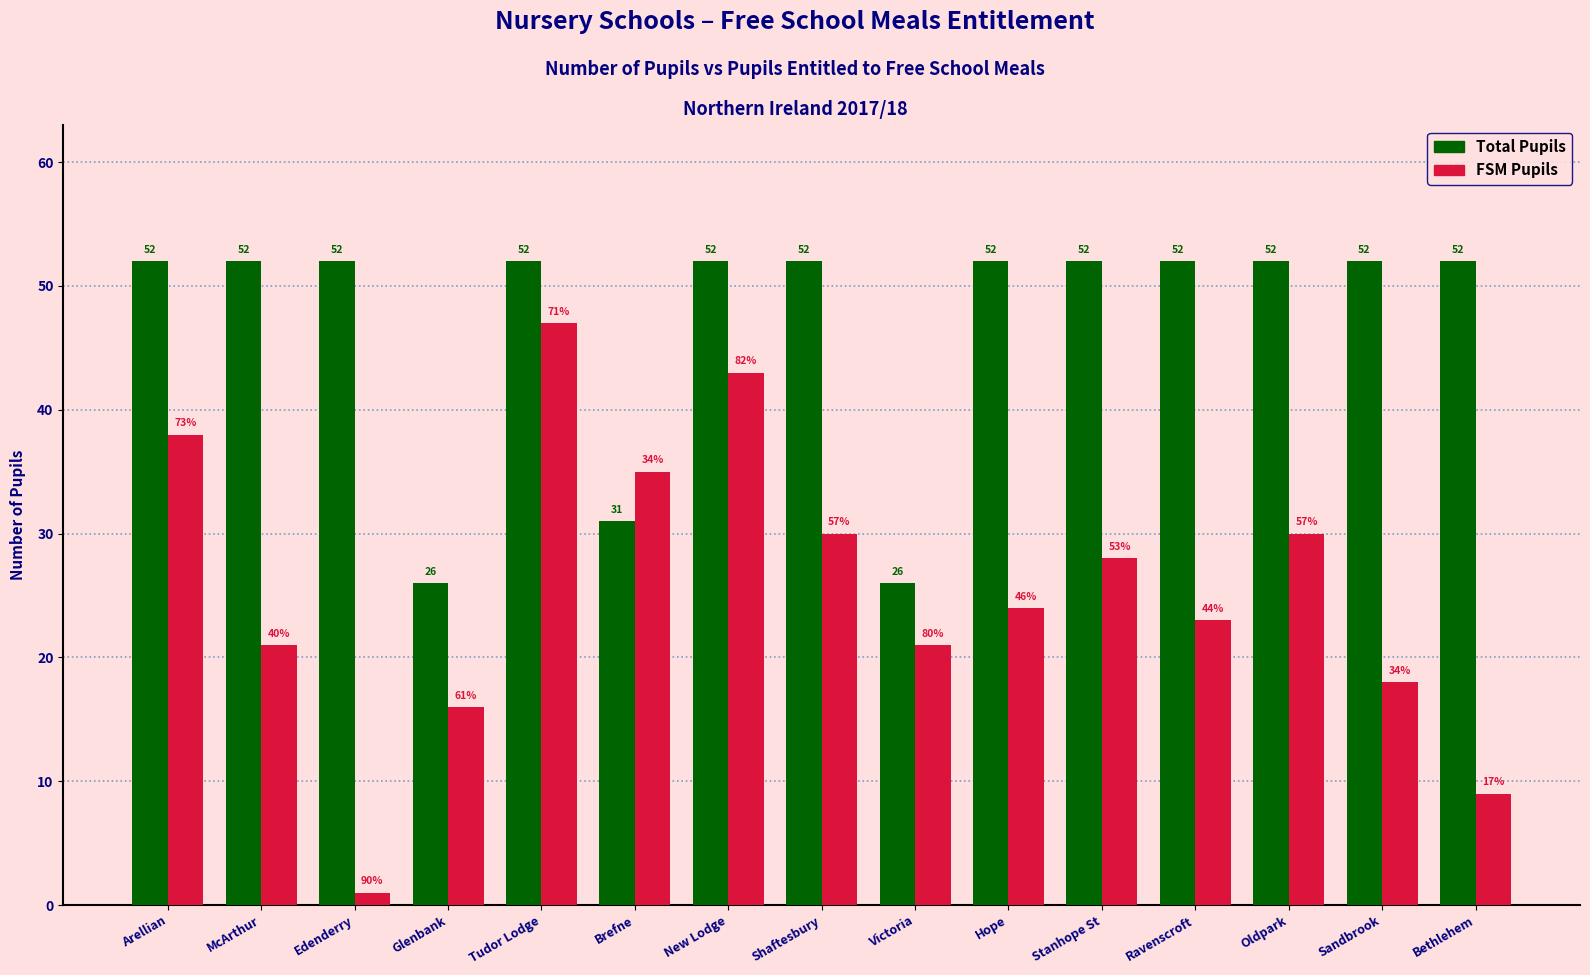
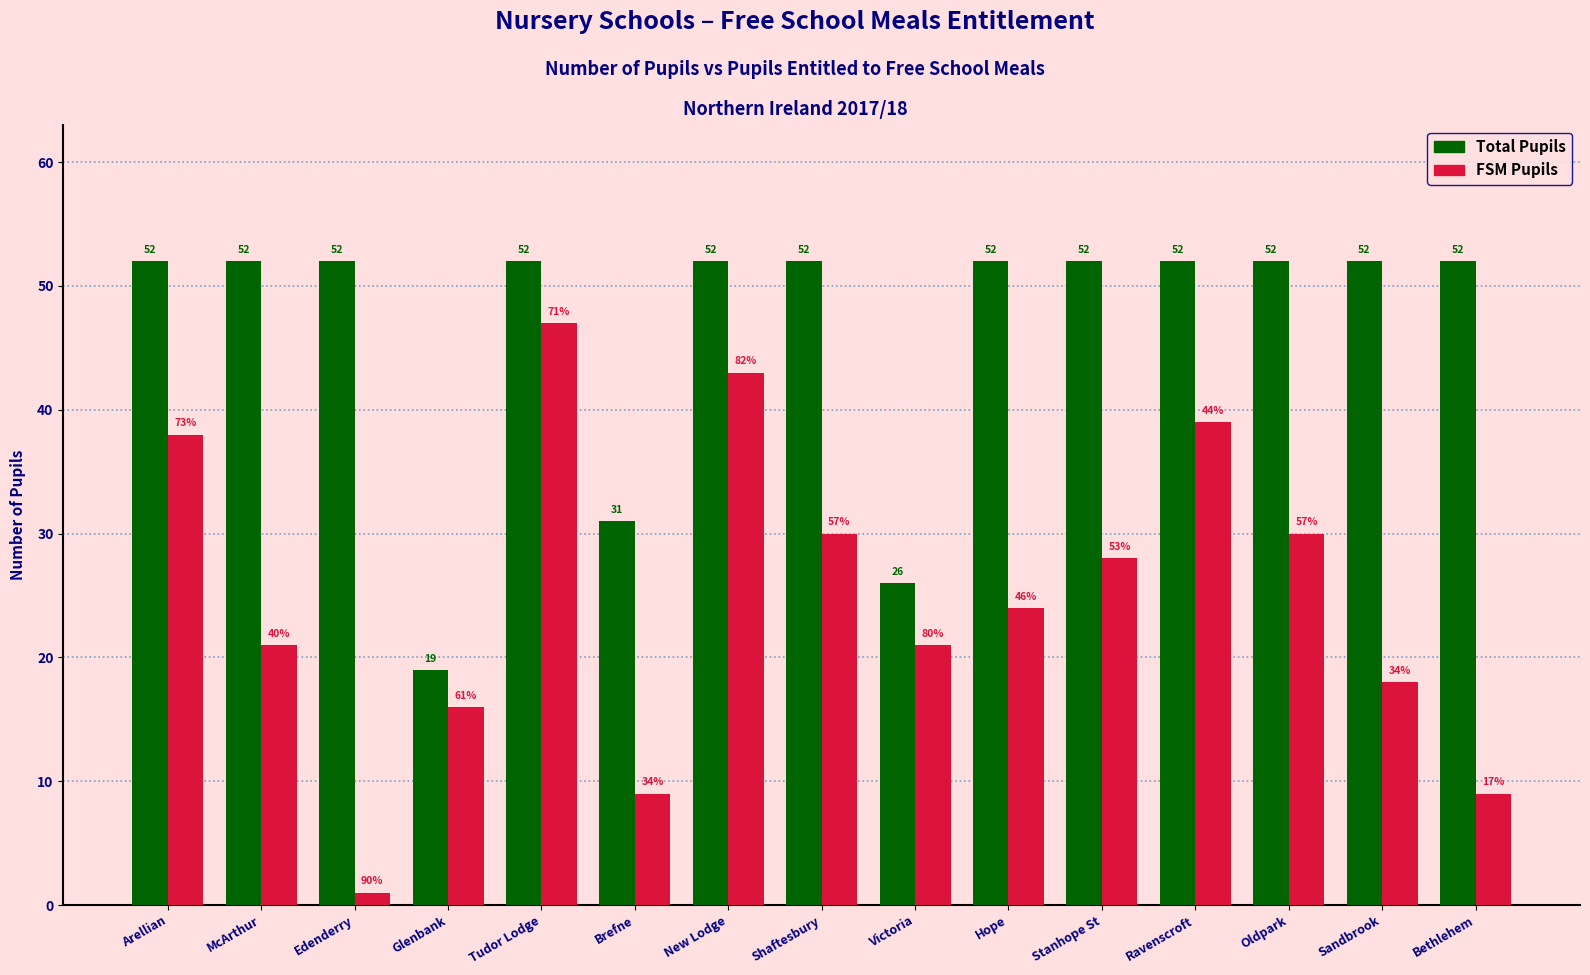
  {
    "Total Pupils": {
      "Arellian": 52,
      "McArthur": 52,
      "Edenderry": 52,
-     "Glenbank": 26,
+     "Glenbank": 19,
      "Tudor Lodge": 52,
      "Brefne": 31,
      "New Lodge": 52,
      "Shaftesbury": 52,
      "Victoria": 26,
      "Hope": 52,
      "Stanhope St": 52,
      "Ravenscroft": 52,
      "Oldpark": 52,
      "Sandbrook": 52,
      "Bethlehem": 52
    },
    "FSM Pupils": {
-     "Brefne": 35,
-     "Ravenscroft": 23
+     "Brefne": 9,
+     "Ravenscroft": 39
    }
  }
